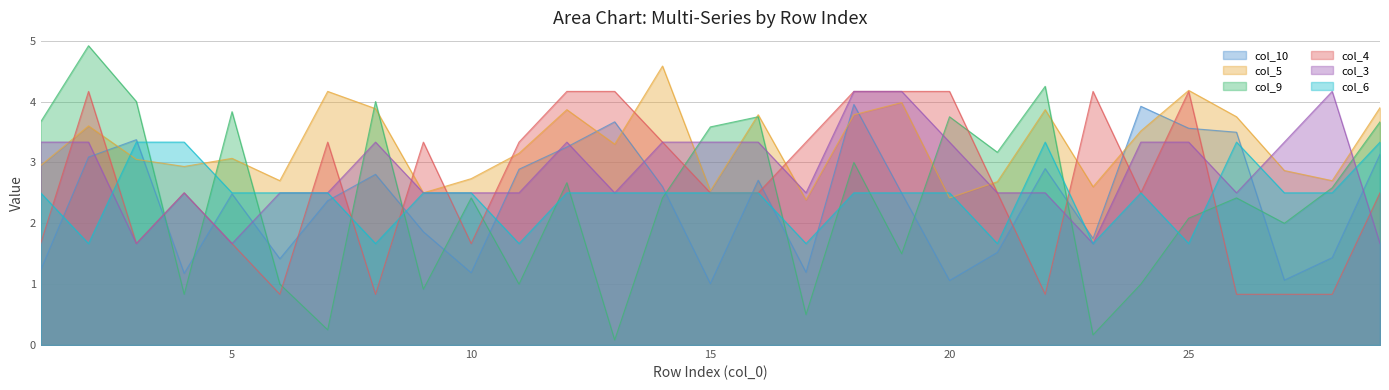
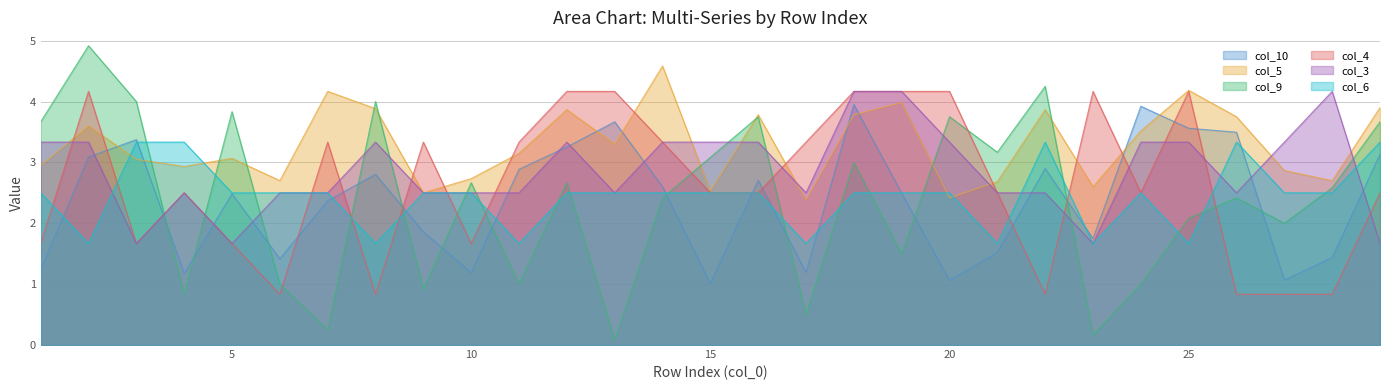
  {
    "col_9": {
      "5": 3.8,
-     "10": 2.4,
-     "15": 3.6,
+     "10": 2.7,
+     "15": 3.1,
      "20": 3.8,
      "25": 2.1
    }
  }
